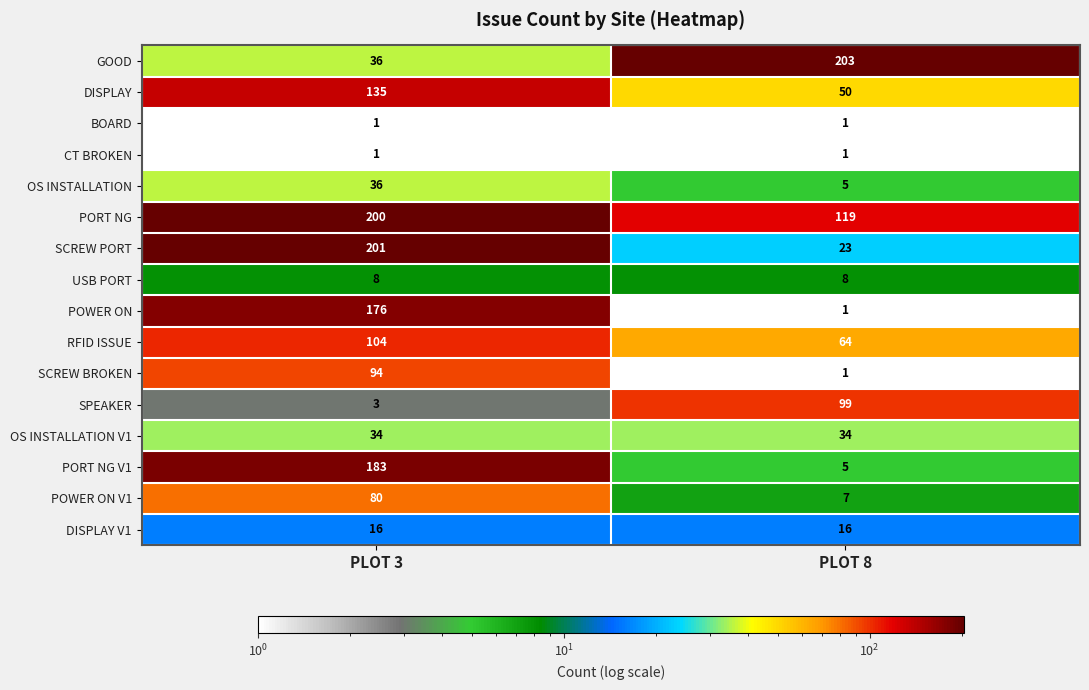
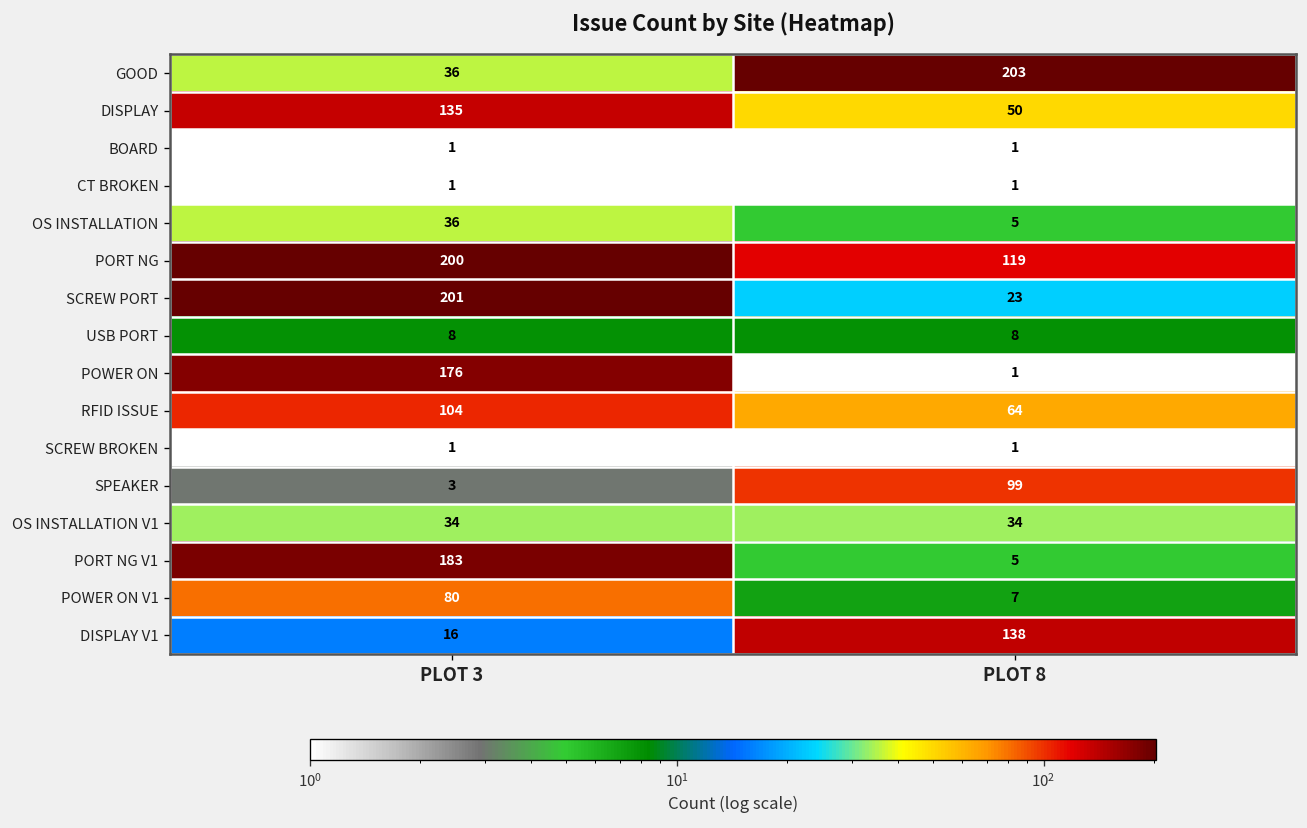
  {
    "GOOD": {
      "PLOT 3": 36,
      "PLOT 8": 203
    },
    "DISPLAY": {
      "PLOT 3": 135,
      "PLOT 8": 50
    },
    "BOARD": {
      "PLOT 3": 1,
      "PLOT 8": 1
    },
    "CT BROKEN": {
      "PLOT 3": 1,
      "PLOT 8": 1
    },
    "OS INSTALLATION": {
      "PLOT 3": 36,
      "PLOT 8": 5
    },
    "PORT NG": {
      "PLOT 3": 200,
      "PLOT 8": 119
    },
    "SCREW PORT": {
      "PLOT 3": 201,
      "PLOT 8": 23
    },
    "USB PORT": {
      "PLOT 3": 8,
      "PLOT 8": 8
    },
    "POWER ON": {
      "PLOT 3": 176,
      "PLOT 8": 1
    },
    "RFID ISSUE": {
      "PLOT 3": 104,
      "PLOT 8": 64
    },
    "SCREW BROKEN": {
-     "PLOT 3": 94,
+     "PLOT 3": 1,
      "PLOT 8": 1
    },
    "SPEAKER": {
      "PLOT 3": 3,
      "PLOT 8": 99
    },
    "OS INSTALLATION V1": {
      "PLOT 3": 34,
      "PLOT 8": 34
    },
    "PORT NG V1": {
      "PLOT 3": 183,
      "PLOT 8": 5
    },
    "POWER ON V1": {
      "PLOT 3": 80,
      "PLOT 8": 7
    },
    "DISPLAY V1": {
      "PLOT 3": 16,
-     "PLOT 8": 16
+     "PLOT 8": 138
    }
  }
